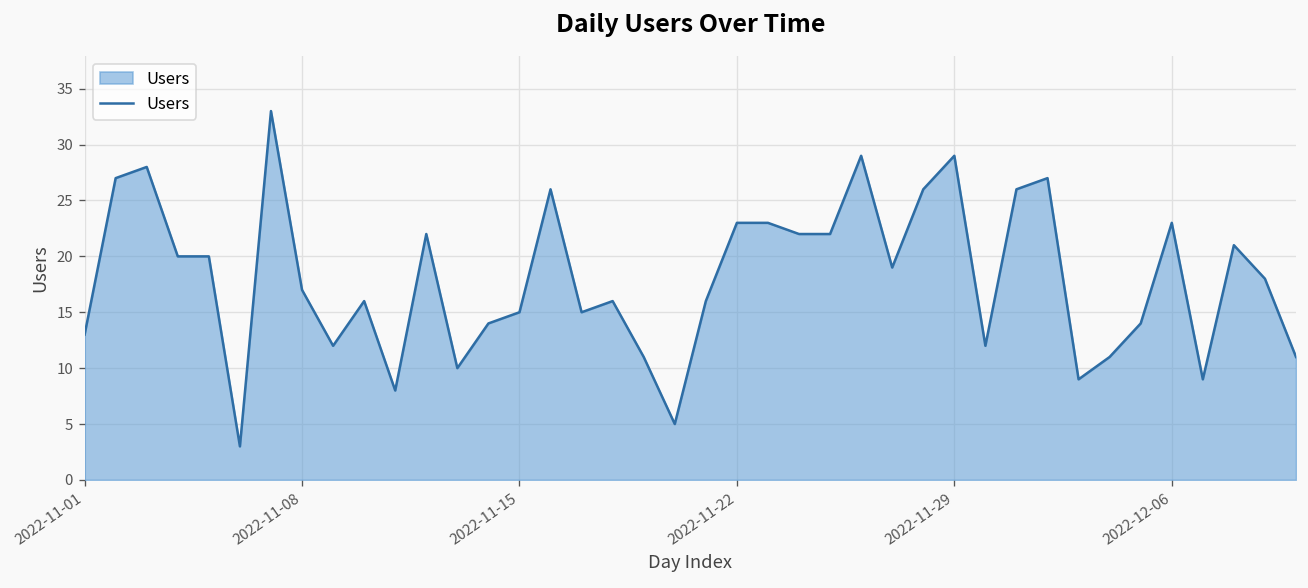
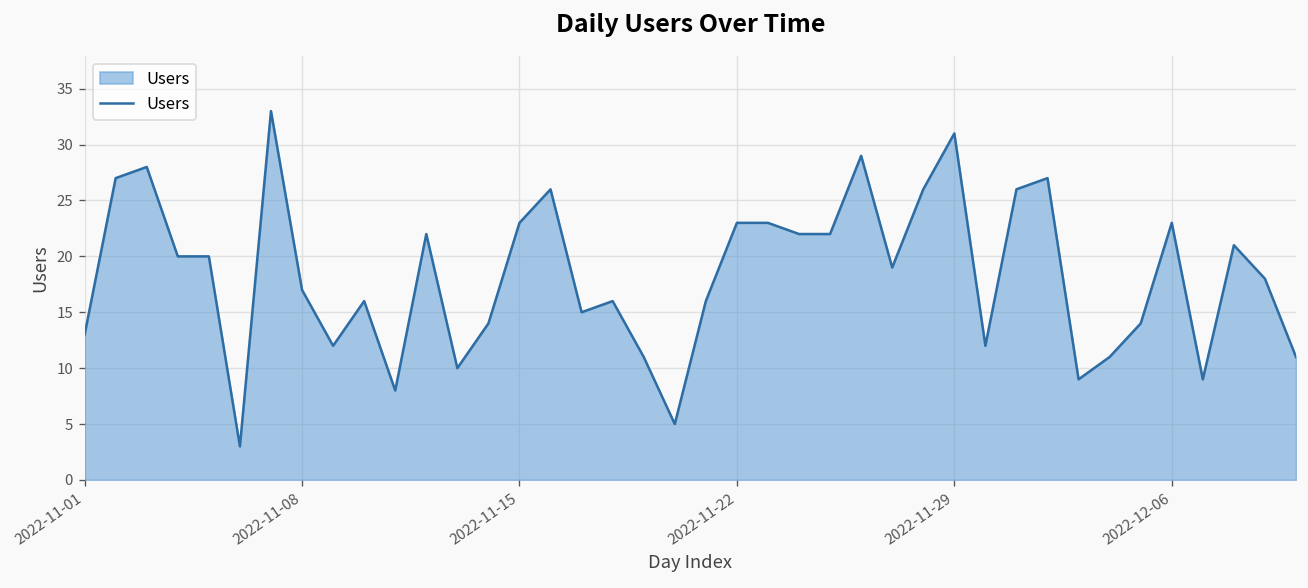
  {
    "2022-11-01": 13,
    "2022-11-08": 17,
-   "2022-11-15": 15,
+   "2022-11-15": 23,
    "2022-11-22": 23,
-   "2022-11-29": 29,
+   "2022-11-29": 31,
    "2022-12-06": 23
  }
